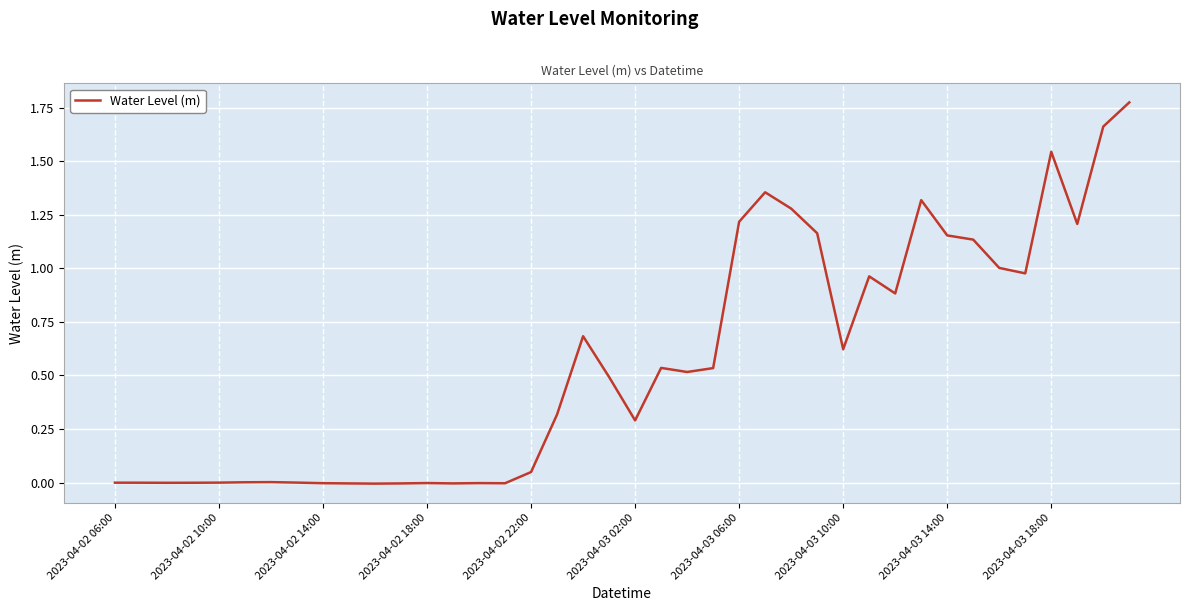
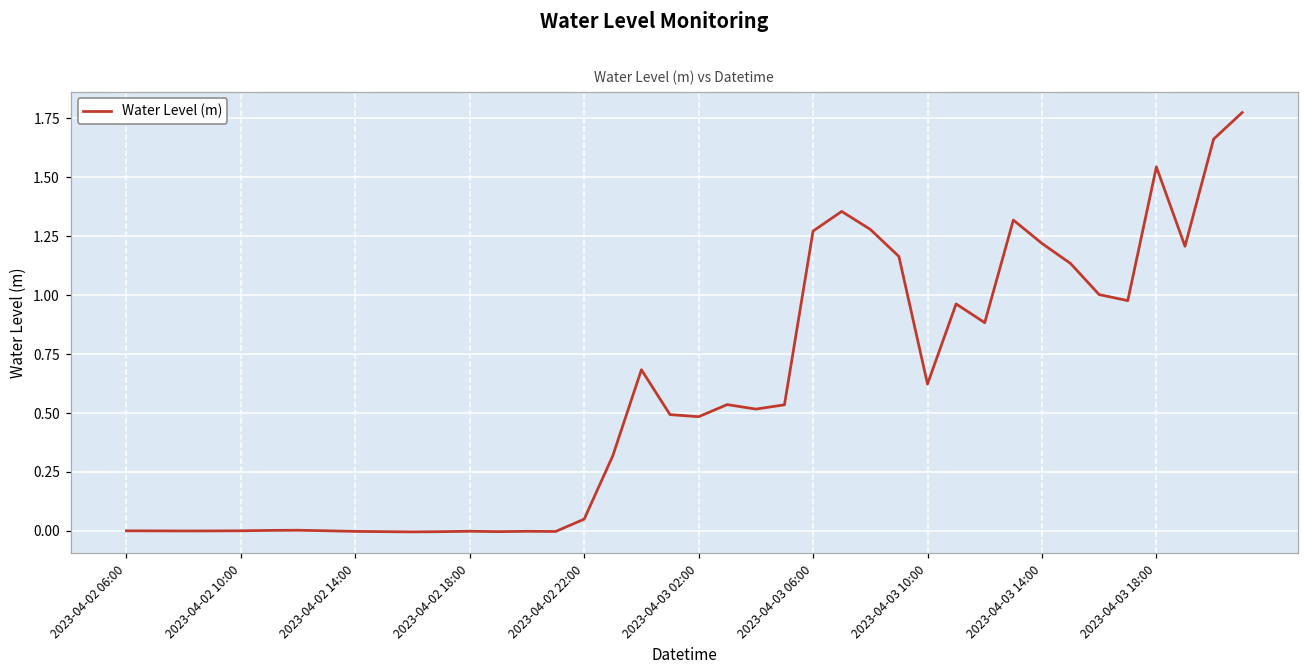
  {
    "2023-04-02 06:00": 0.00,
    "2023-04-02 10:00": 0.00,
    "2023-04-02 14:00": 0.00,
    "2023-04-02 18:00": 0.00,
    "2023-04-02 22:00": 0.05,
-   "2023-04-03 02:00": 0.29,
-   "2023-04-03 06:00": 1.22,
+   "2023-04-03 02:00": 0.48,
+   "2023-04-03 06:00": 1.27,
    "2023-04-03 10:00": 0.62,
-   "2023-04-03 14:00": 1.15,
+   "2023-04-03 14:00": 1.22,
    "2023-04-03 18:00": 1.54
  }
